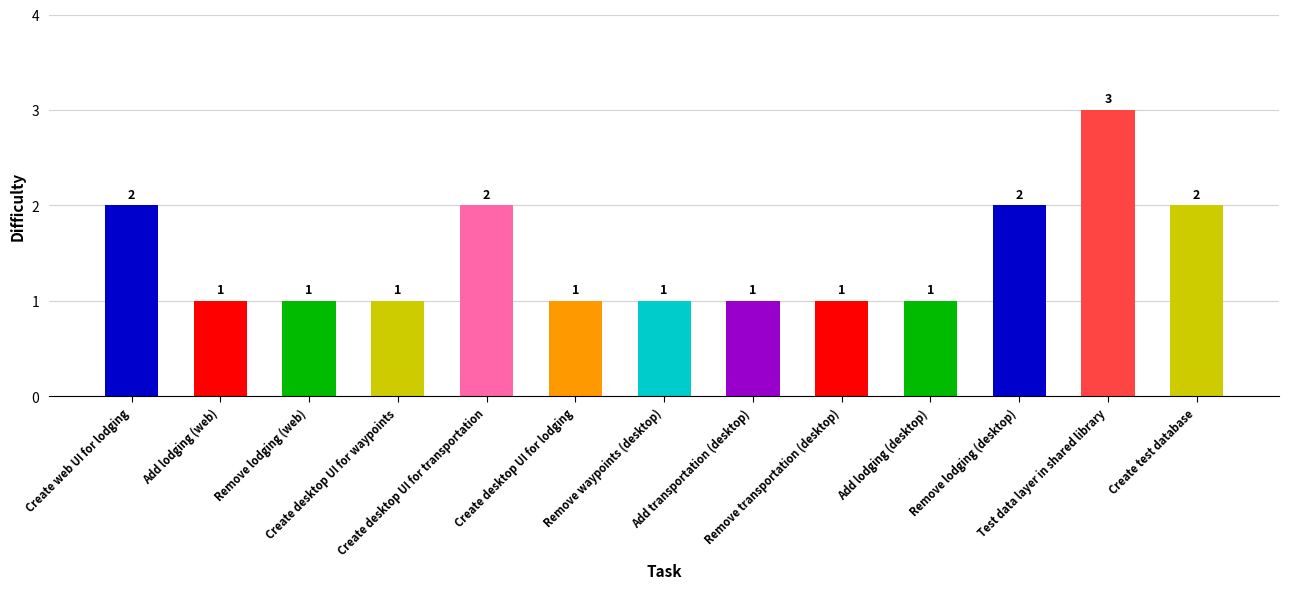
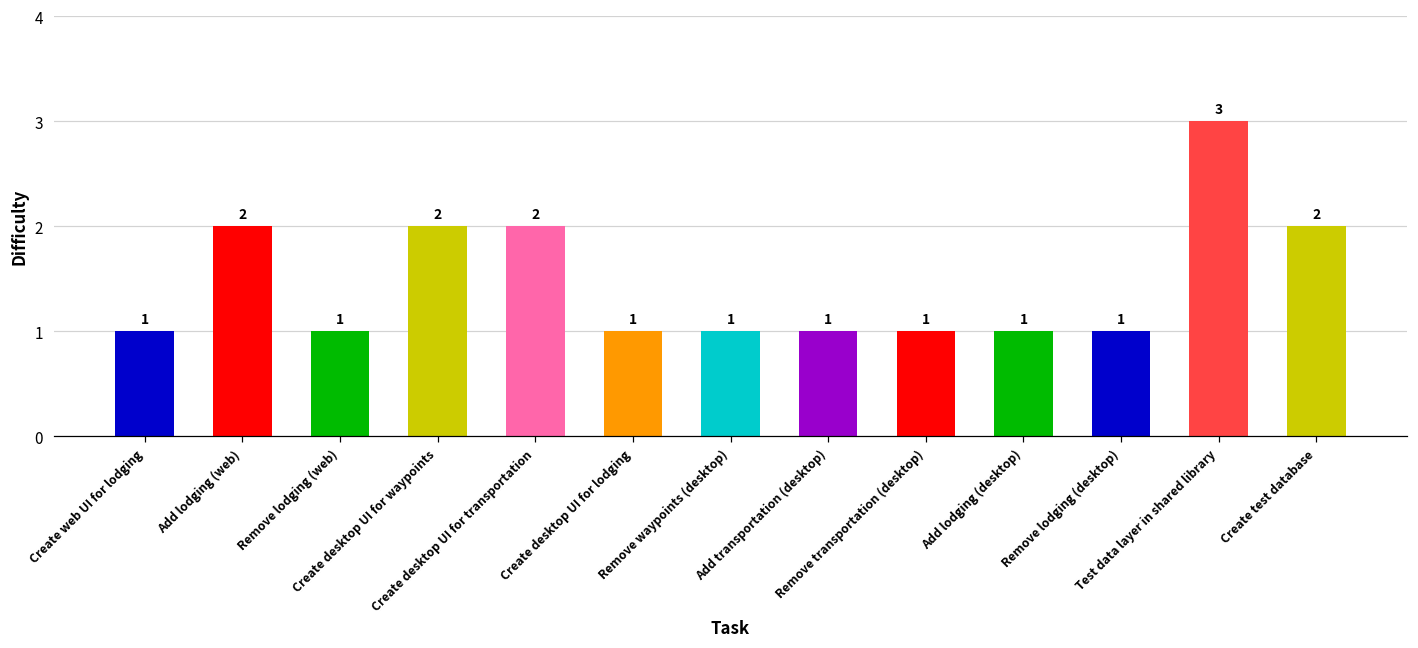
  {
-   "Create web UI for lodging": 2,
-   "Add lodging (web)": 1,
+   "Create web UI for lodging": 1,
+   "Add lodging (web)": 2,
    "Remove lodging (web)": 1,
-   "Create desktop UI for waypoints": 1,
+   "Create desktop UI for waypoints": 2,
    "Create desktop UI for transportation": 2,
    "Create desktop UI for lodging": 1,
    "Remove waypoints (desktop)": 1,
    "Add transportation (desktop)": 1,
    "Remove transportation (desktop)": 1,
    "Add lodging (desktop)": 1,
-   "Remove lodging (desktop)": 2,
+   "Remove lodging (desktop)": 1,
    "Test data layer in shared library": 3,
    "Create test database": 2
  }
